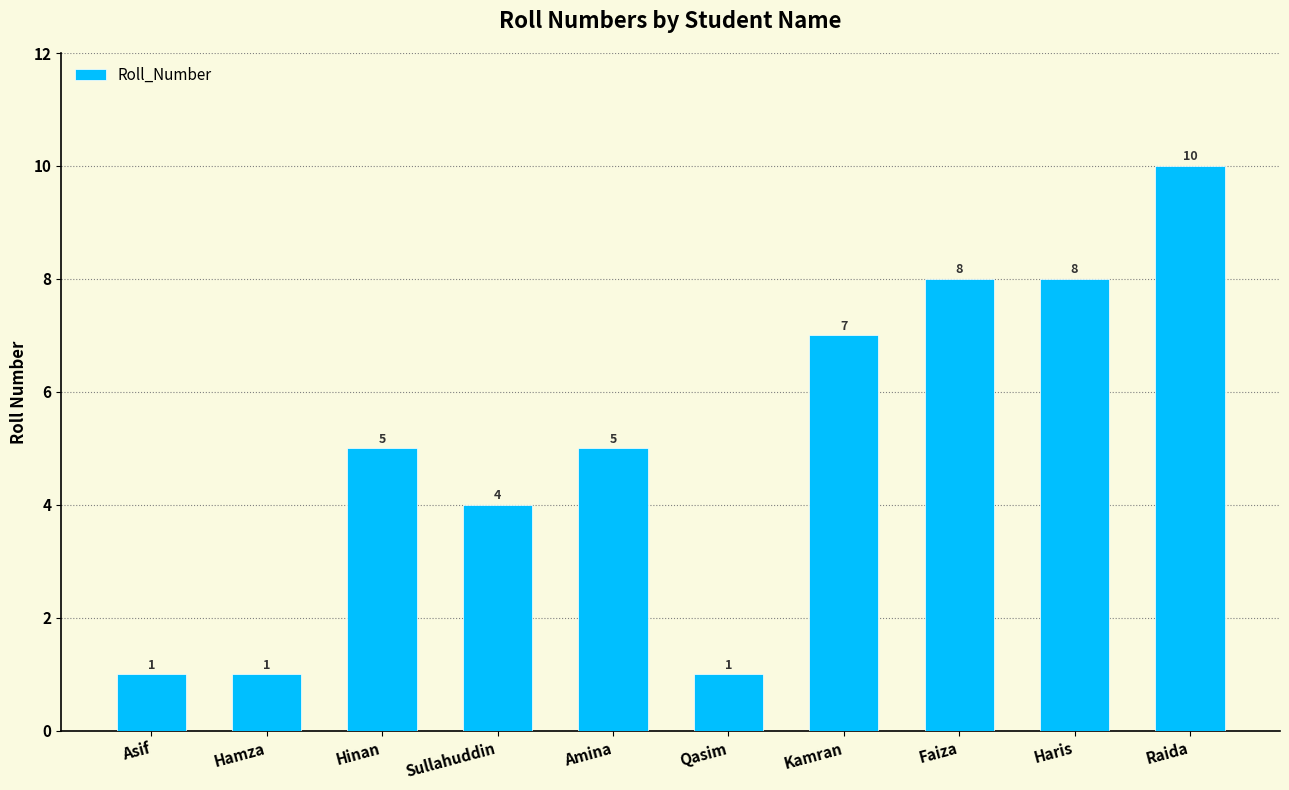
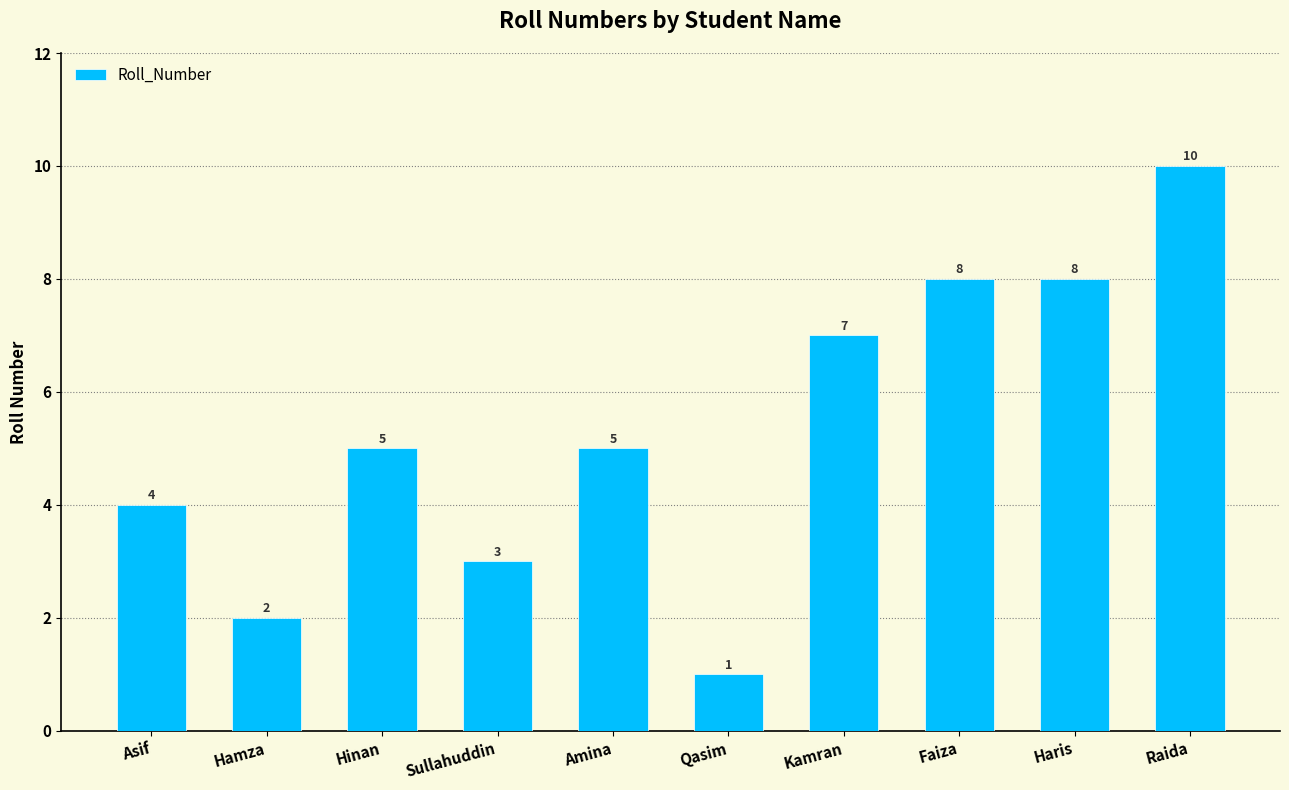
  {
-   "Asif": 1,
-   "Hamza": 1,
+   "Asif": 4,
+   "Hamza": 2,
    "Hinan": 5,
-   "Sullahuddin": 4,
+   "Sullahuddin": 3,
    "Amina": 5,
    "Qasim": 1,
    "Kamran": 7,
    "Faiza": 8,
    "Haris": 8,
    "Raida": 10
  }
